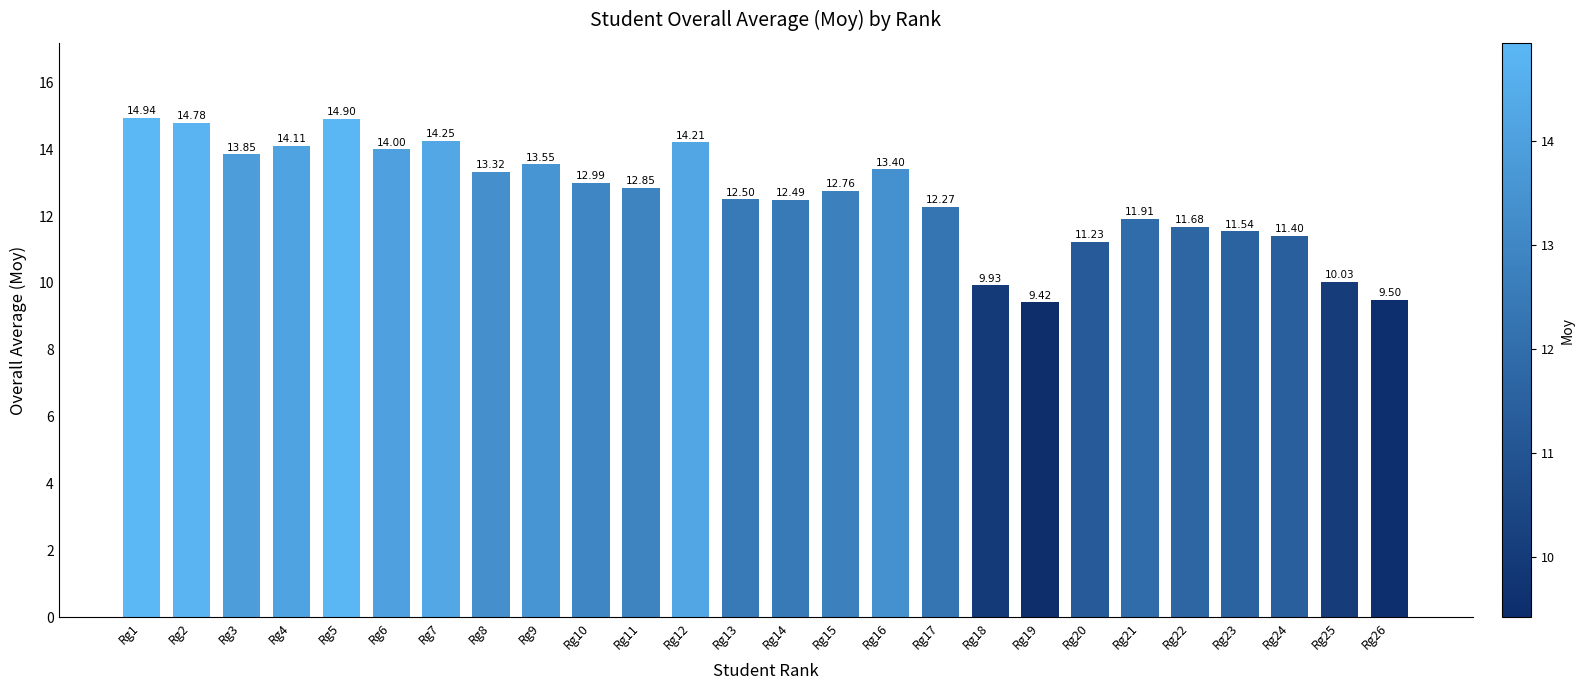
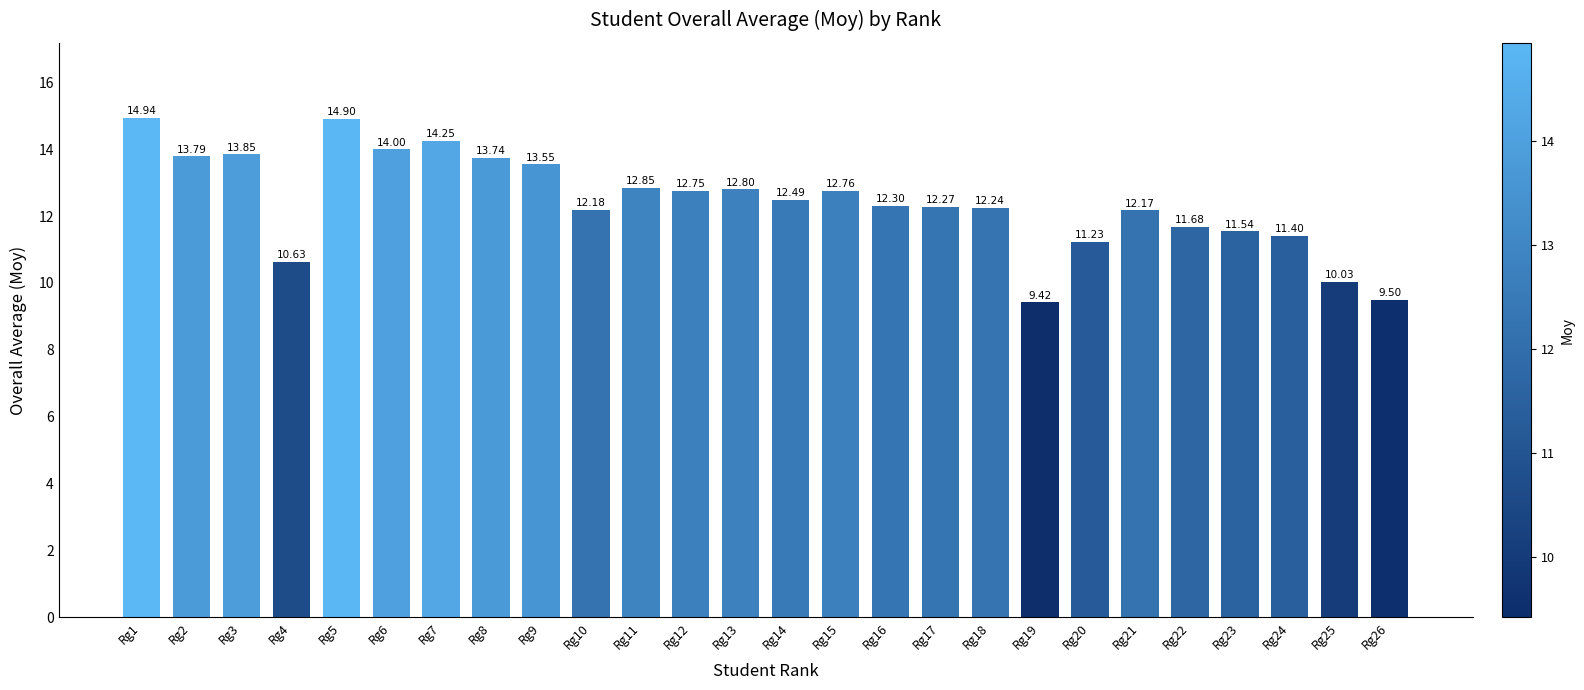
  {
    "Rg1": 14.94,
-   "Rg2": 14.78,
+   "Rg2": 13.79,
    "Rg3": 13.85,
-   "Rg4": 14.11,
+   "Rg4": 10.63,
    "Rg5": 14.90,
    "Rg6": 14.00,
    "Rg7": 14.25,
-   "Rg8": 13.32,
+   "Rg8": 13.74,
    "Rg9": 13.55,
-   "Rg10": 12.99,
+   "Rg10": 12.18,
    "Rg11": 12.85,
-   "Rg12": 14.21,
-   "Rg13": 12.50,
+   "Rg12": 12.75,
+   "Rg13": 12.80,
    "Rg14": 12.49,
    "Rg15": 12.76,
-   "Rg16": 13.40,
+   "Rg16": 12.30,
    "Rg17": 12.27,
-   "Rg18": 9.93,
+   "Rg18": 12.24,
    "Rg19": 9.42,
    "Rg20": 11.23,
-   "Rg21": 11.91,
+   "Rg21": 12.17,
    "Rg22": 11.68,
    "Rg23": 11.54,
    "Rg24": 11.40,
    "Rg25": 10.03,
    "Rg26": 9.50
  }
